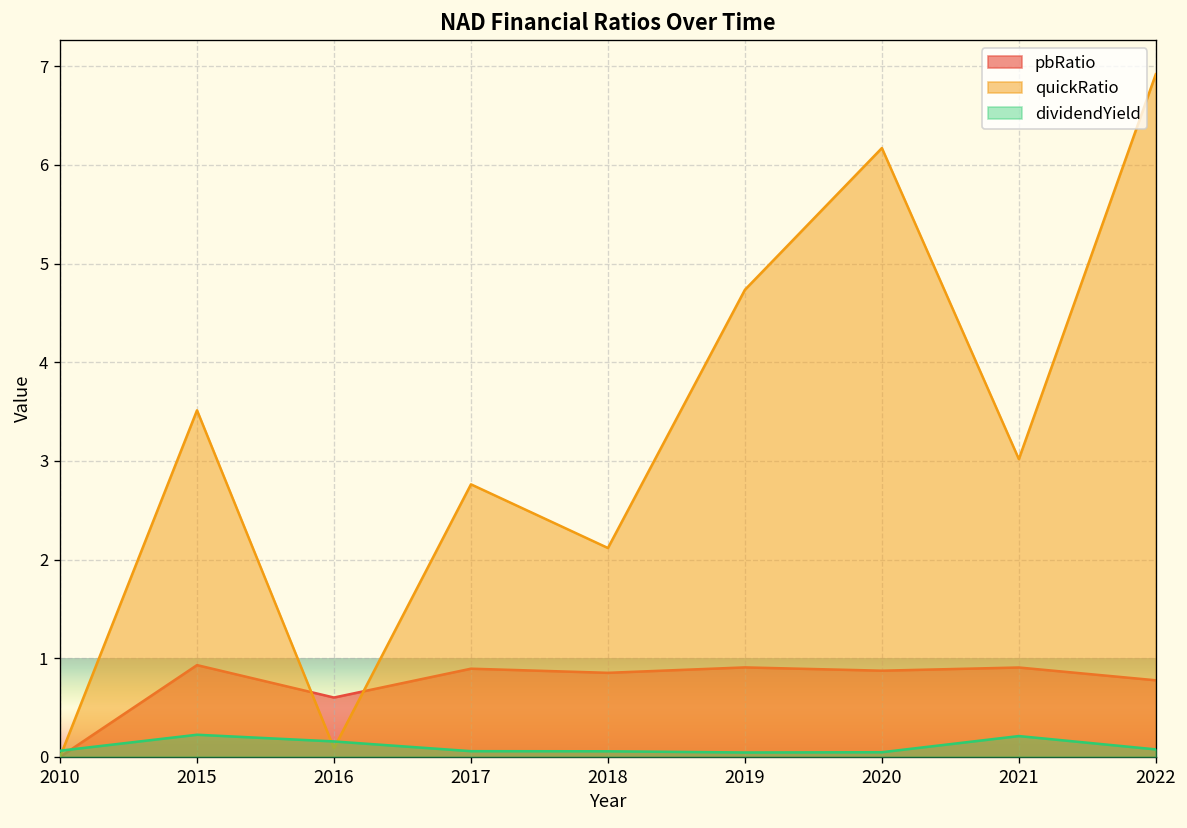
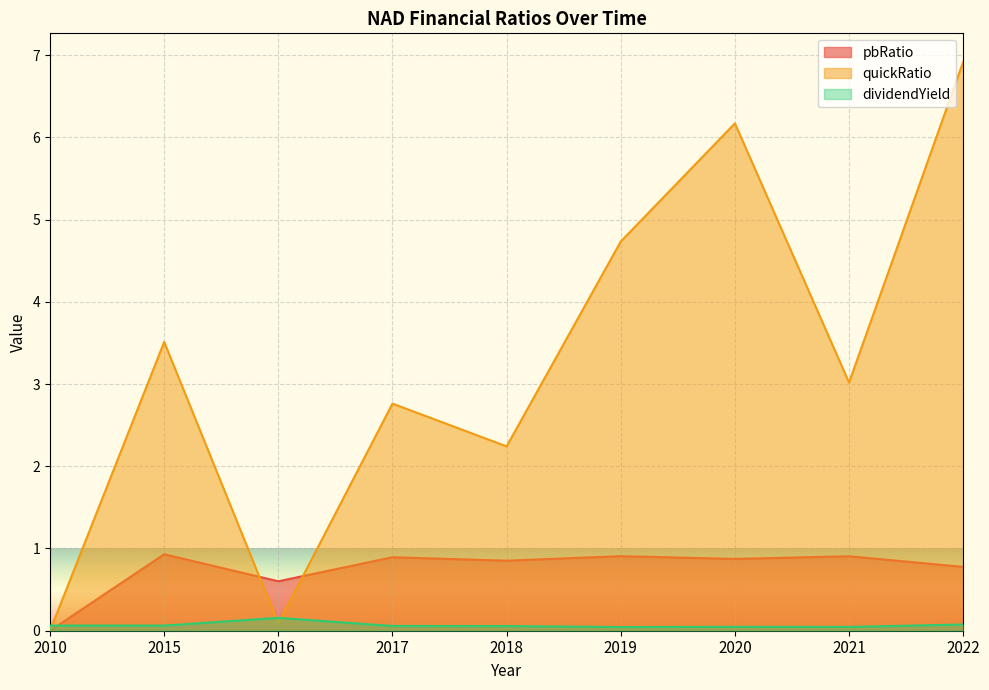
  {
    "pbRatio": {
      "2015": 0.9,
      "2016": 0.6,
      "2017": 0.9,
      "2018": 0.9,
      "2019": 0.9,
      "2020": 0.9,
      "2021": 0.9,
      "2022": 0.8
    },
    "quickRatio": {
      "2015": 3.5,
      "2016": 0.1,
      "2017": 2.8,
-     "2018": 2.1,
+     "2018": 2.2,
      "2019": 4.7,
      "2020": 6.2,
      "2021": 3.0,
      "2022": 6.9
    },
    "dividendYield": {
      "2010": 0.1,
-     "2015": 0.2,
+     "2015": 0.1,
      "2016": 0.2,
      "2017": 0.1,
      "2018": 0.1,
      "2019": 0.0,
      "2020": 0.0,
-     "2021": 0.2,
+     "2021": 0.0,
      "2022": 0.1
    }
  }
